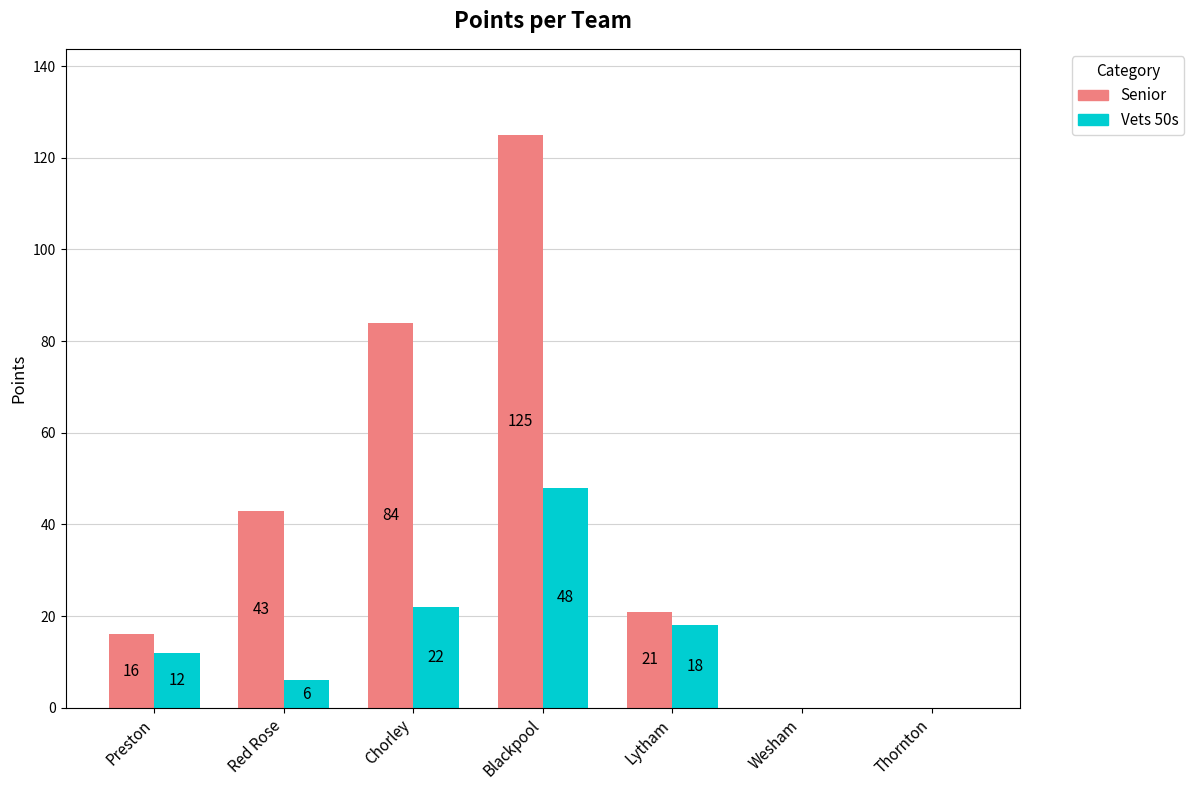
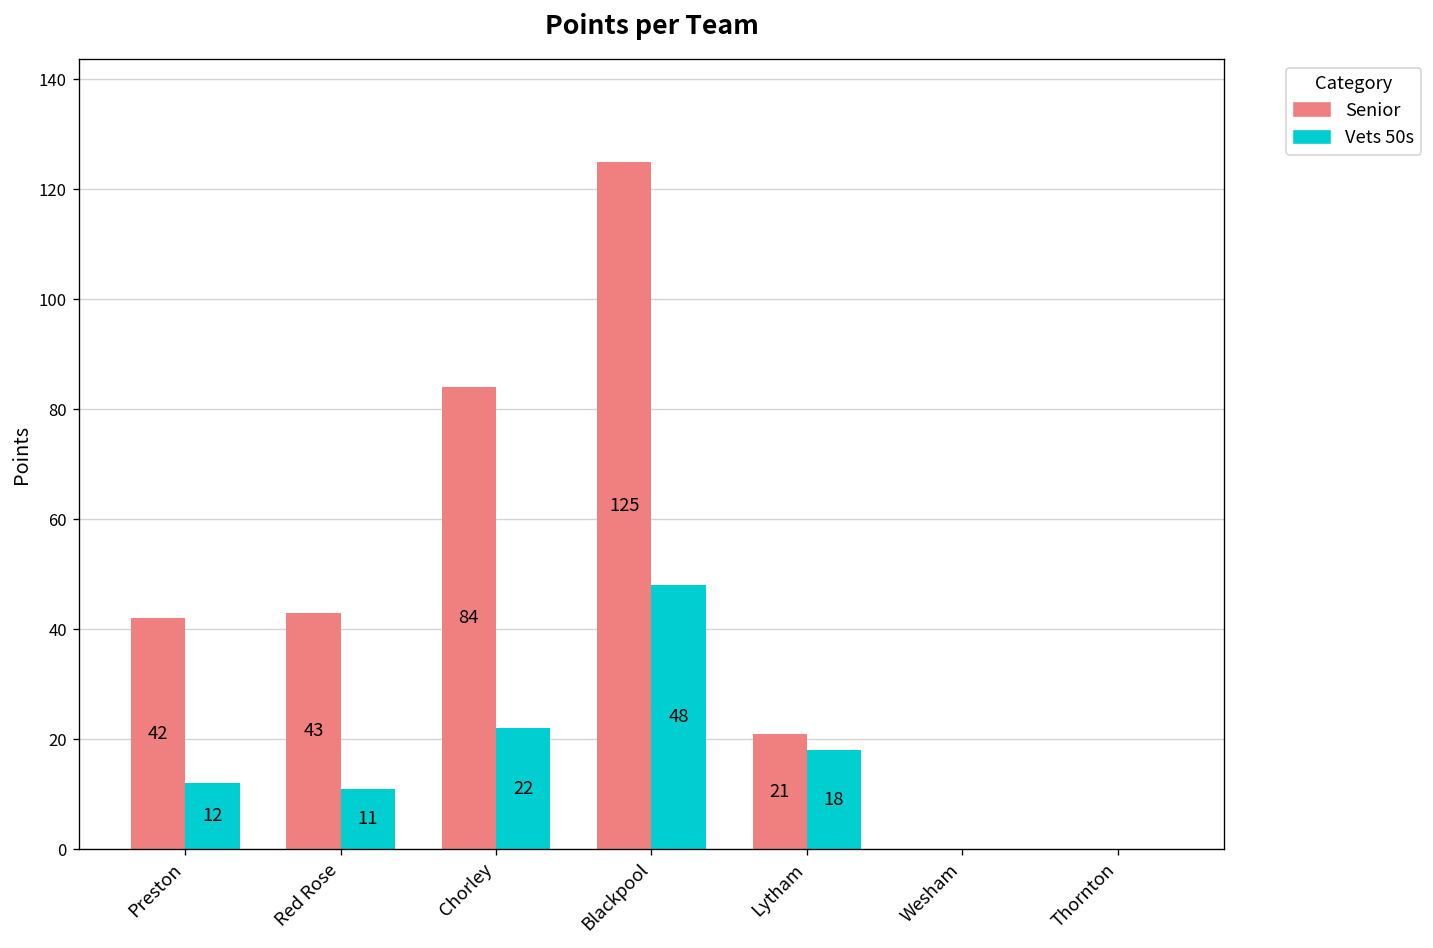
  {
    "Senior": {
-     "Preston": 16,
+     "Preston": 42,
      "Red Rose": 43,
      "Chorley": 84,
      "Blackpool": 125,
      "Lytham": 21
    },
    "Vets 50s": {
      "Preston": 12,
-     "Red Rose": 6,
+     "Red Rose": 11,
      "Chorley": 22,
      "Blackpool": 48,
      "Lytham": 18
    }
  }
